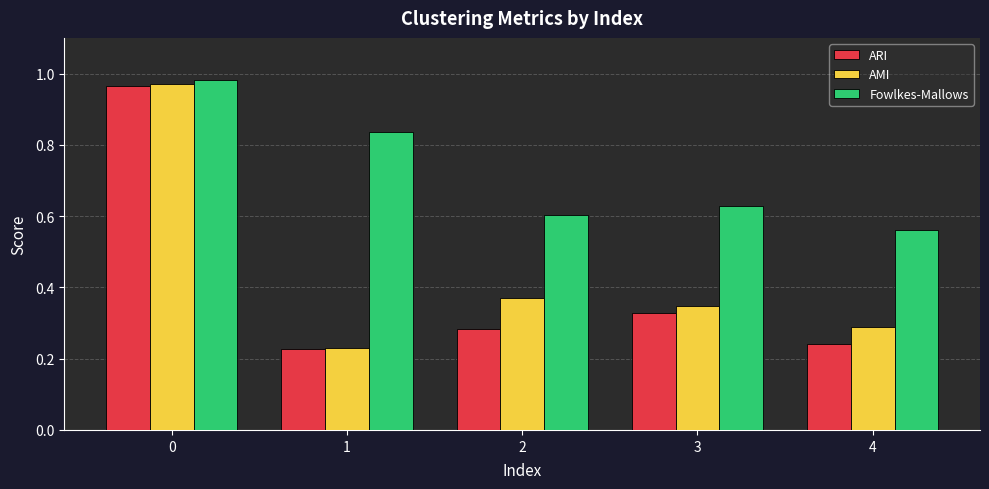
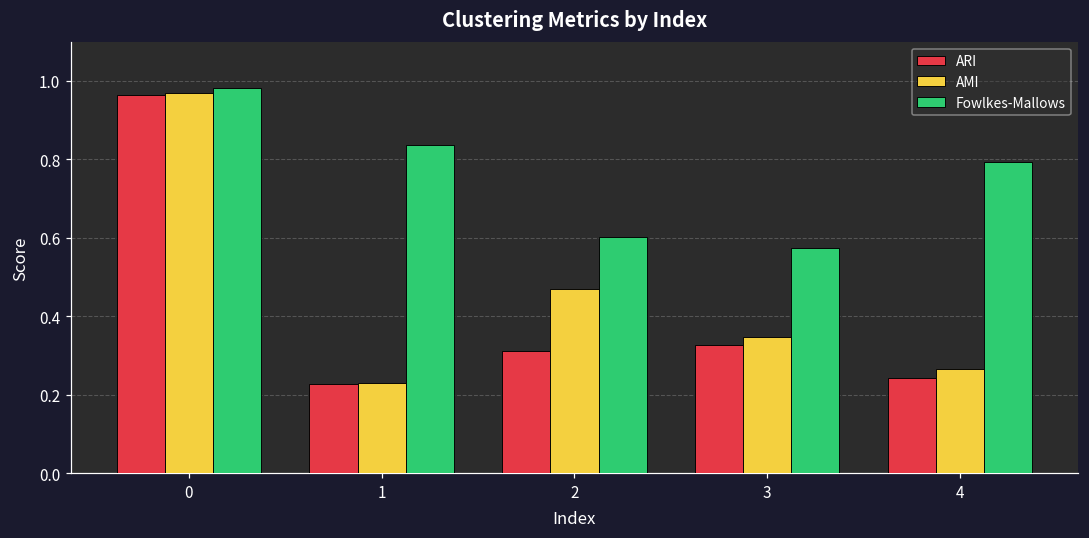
  {
    "ARI": {
      "0": 0.96,
      "1": 0.23,
-     "2": 0.28,
+     "2": 0.31,
      "3": 0.33,
      "4": 0.24
    },
    "AMI": {
      "0": 0.97,
      "1": 0.23,
-     "2": 0.37,
+     "2": 0.47,
      "3": 0.35,
-     "4": 0.29
+     "4": 0.27
    },
    "Fowlkes-Mallows": {
      "0": 0.98,
      "1": 0.84,
      "2": 0.60,
-     "3": 0.63,
-     "4": 0.56
+     "3": 0.58,
+     "4": 0.79
    }
  }
